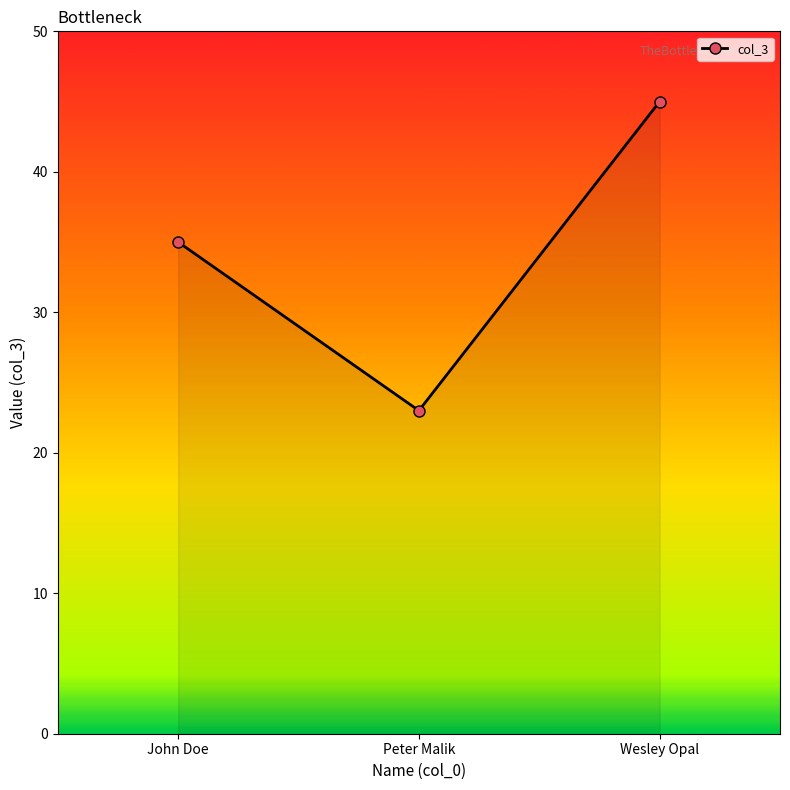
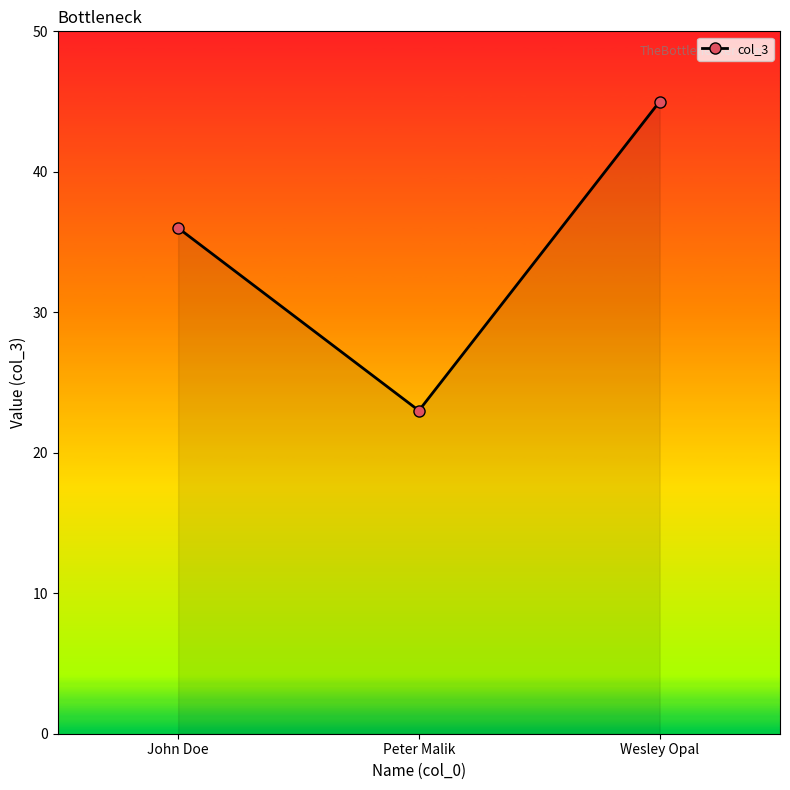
  {
-   "John Doe": 35,
+   "John Doe": 36,
    "Peter Malik": 23,
    "Wesley Opal": 45
  }
